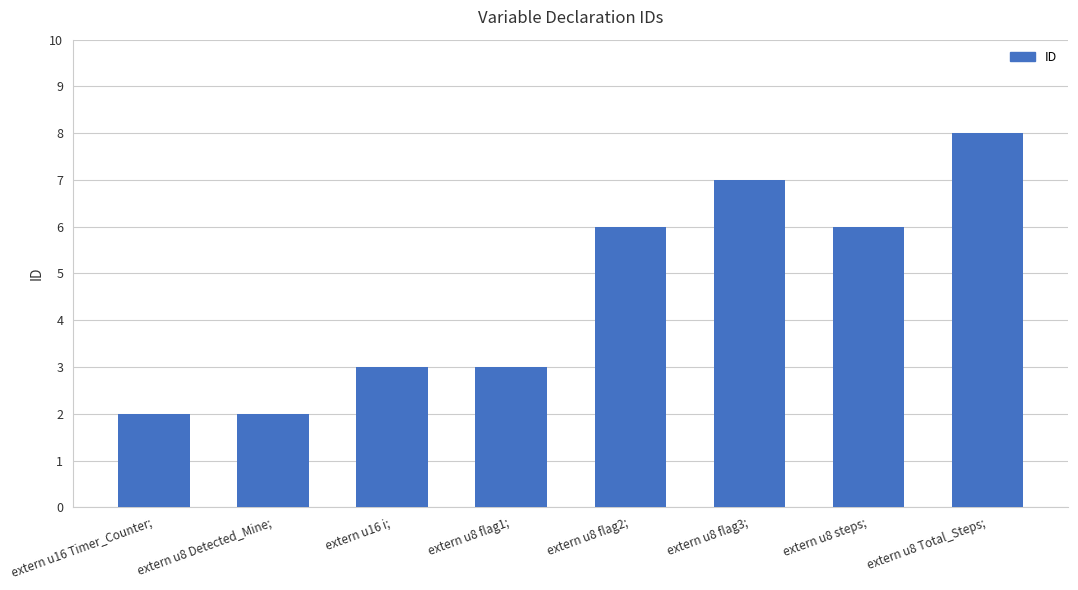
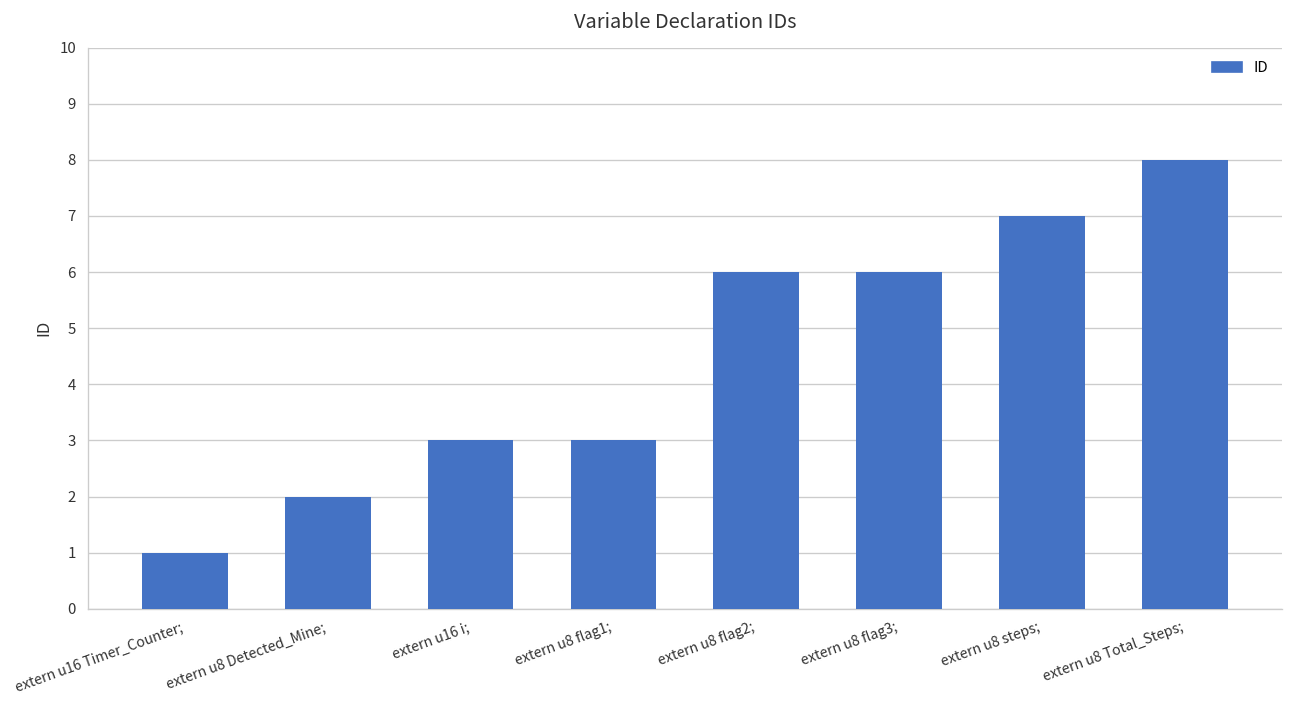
  {
-   "extern u16 Timer_Counter;": 2,
+   "extern u16 Timer_Counter;": 1,
    "extern u8 Detected_Mine;": 2,
    "extern u16 i;": 3,
    "extern u8 flag1;": 3,
    "extern u8 flag2;": 6,
-   "extern u8 flag3;": 7,
-   "extern u8 steps;": 6,
+   "extern u8 flag3;": 6,
+   "extern u8 steps;": 7,
    "extern u8 Total_Steps;": 8
  }
